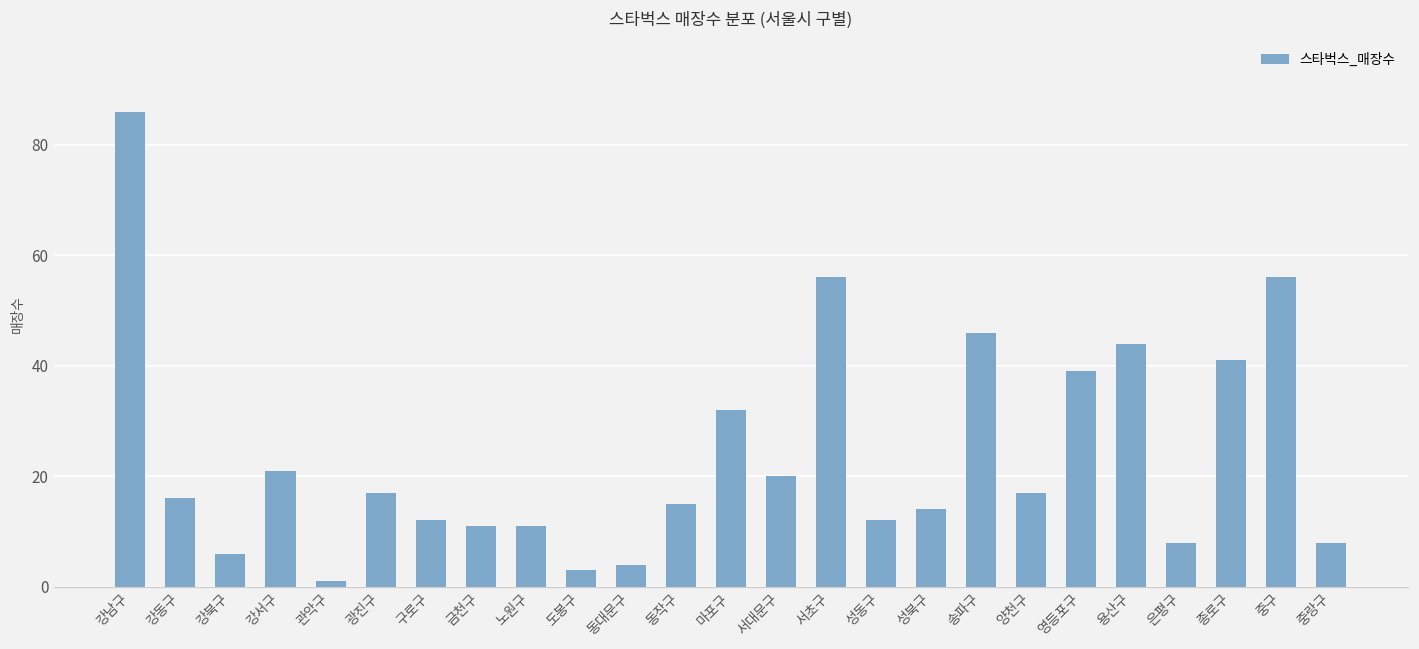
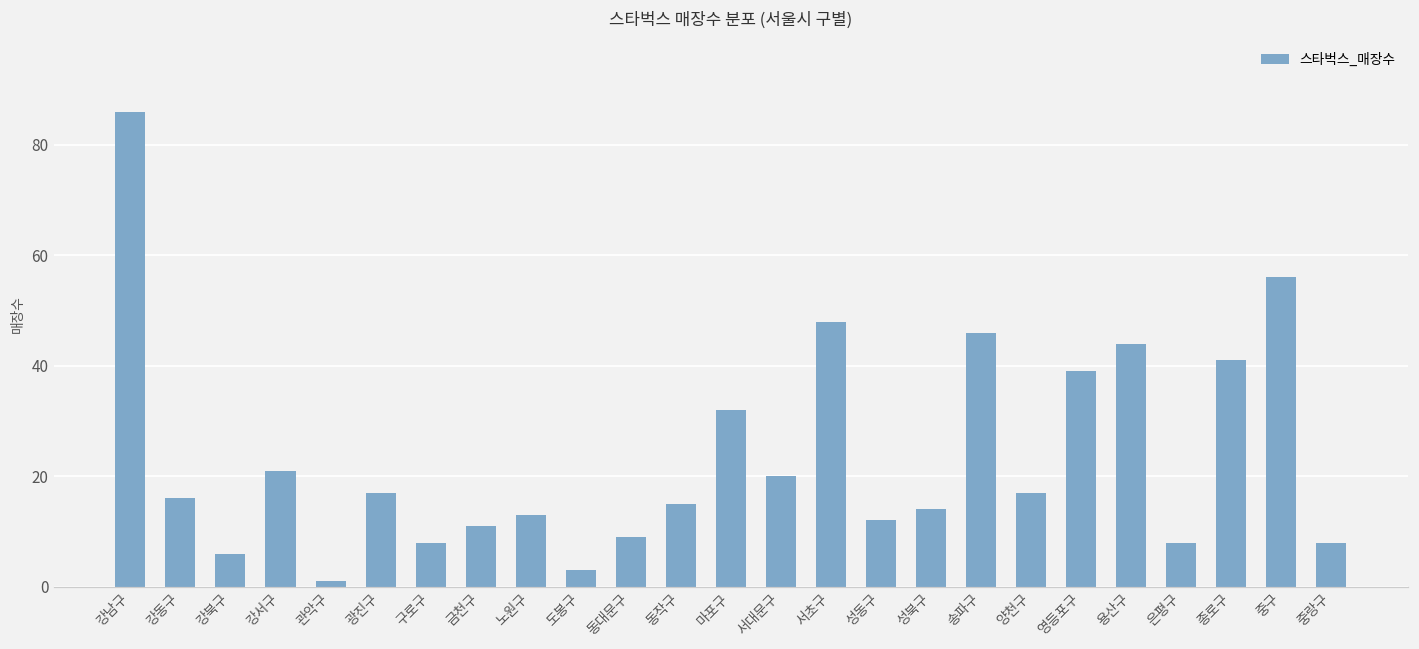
  {
    "강남구": 86,
    "강동구": 16,
    "강북구": 6,
    "강서구": 21,
    "관악구": 1,
    "광진구": 17,
-   "구로구": 12,
+   "구로구": 8,
    "금천구": 11,
-   "노원구": 11,
+   "노원구": 13,
    "도봉구": 3,
-   "동대문구": 4,
+   "동대문구": 9,
    "동작구": 15,
    "마포구": 32,
    "서대문구": 20,
-   "서초구": 56,
+   "서초구": 48,
    "성동구": 12,
    "성북구": 14,
    "송파구": 46,
    "양천구": 17,
    "영등포구": 39,
    "용산구": 44,
    "은평구": 8,
    "종로구": 41,
    "중구": 56,
    "중랑구": 8
  }
